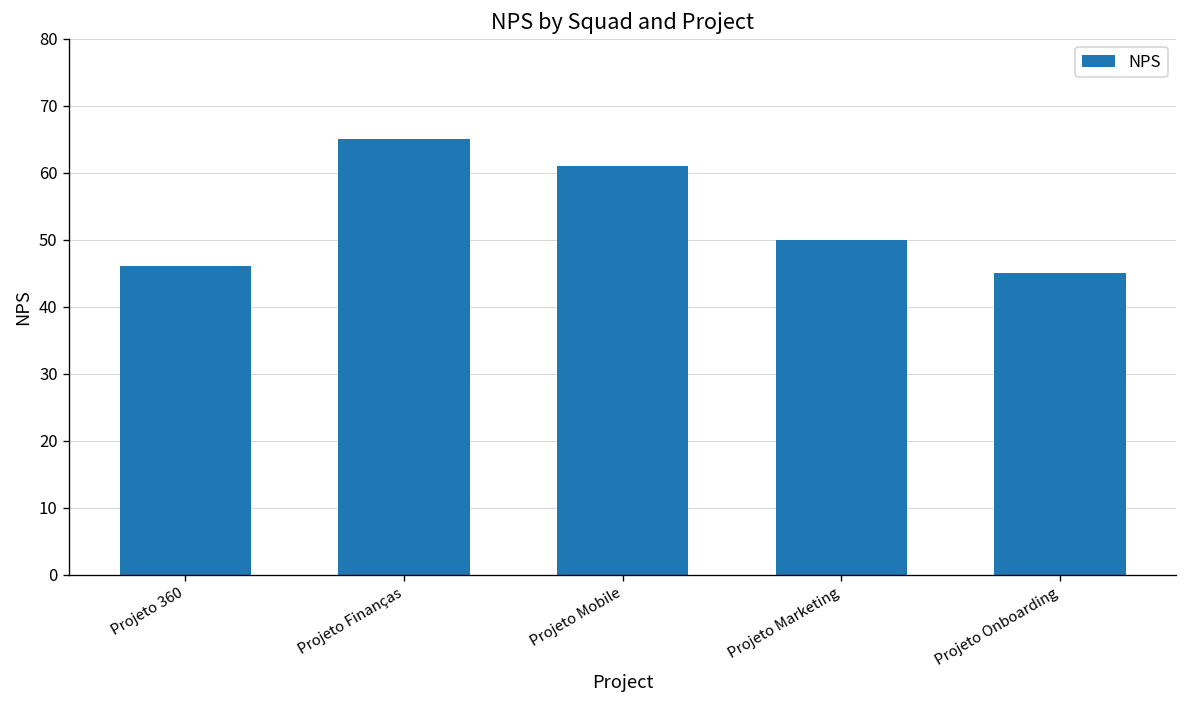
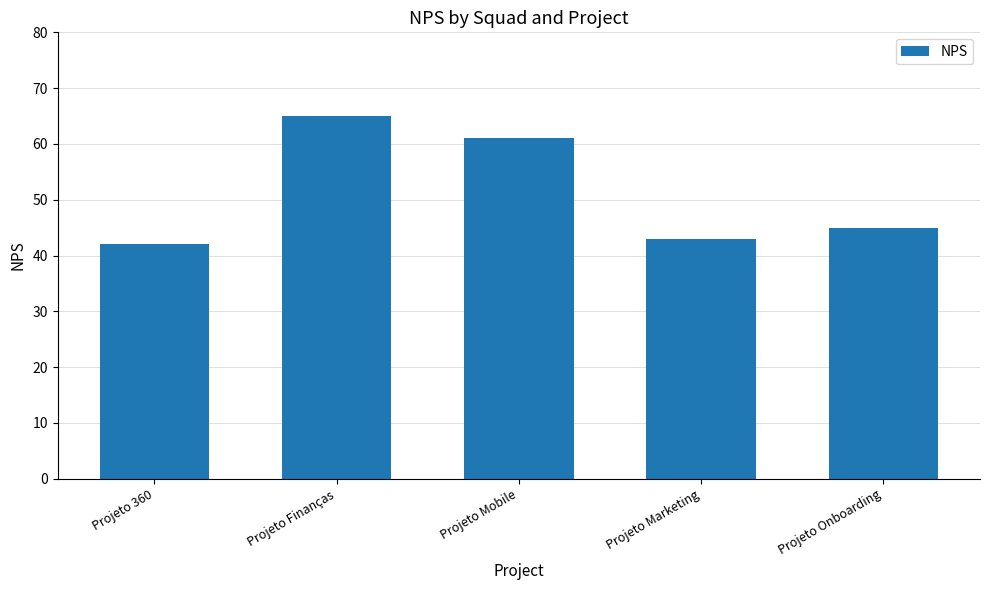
  {
-   "Projeto 360": 46,
+   "Projeto 360": 42,
    "Projeto Finanças": 65,
    "Projeto Mobile": 61,
-   "Projeto Marketing": 50,
+   "Projeto Marketing": 43,
    "Projeto Onboarding": 45
  }
